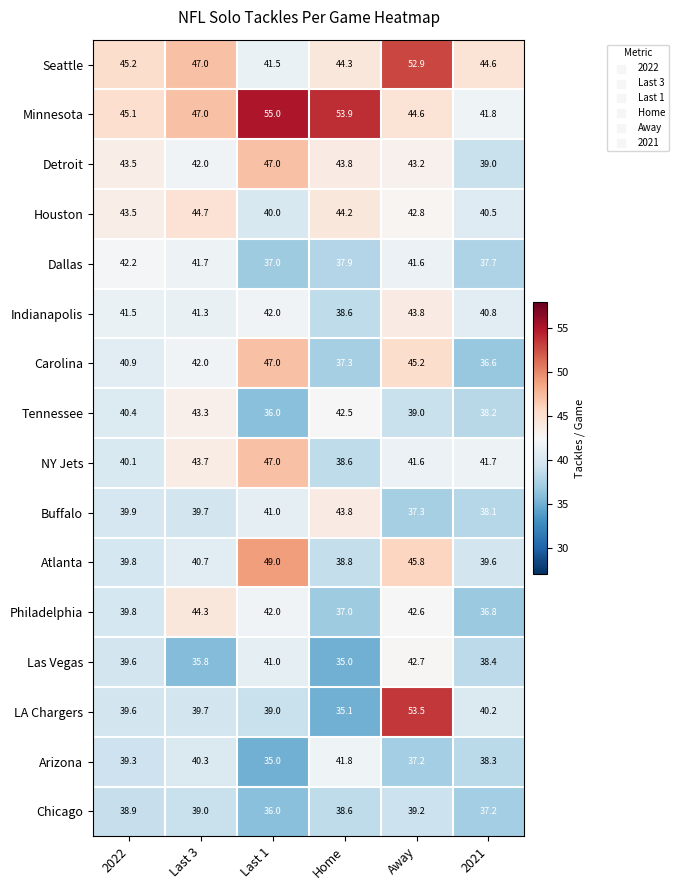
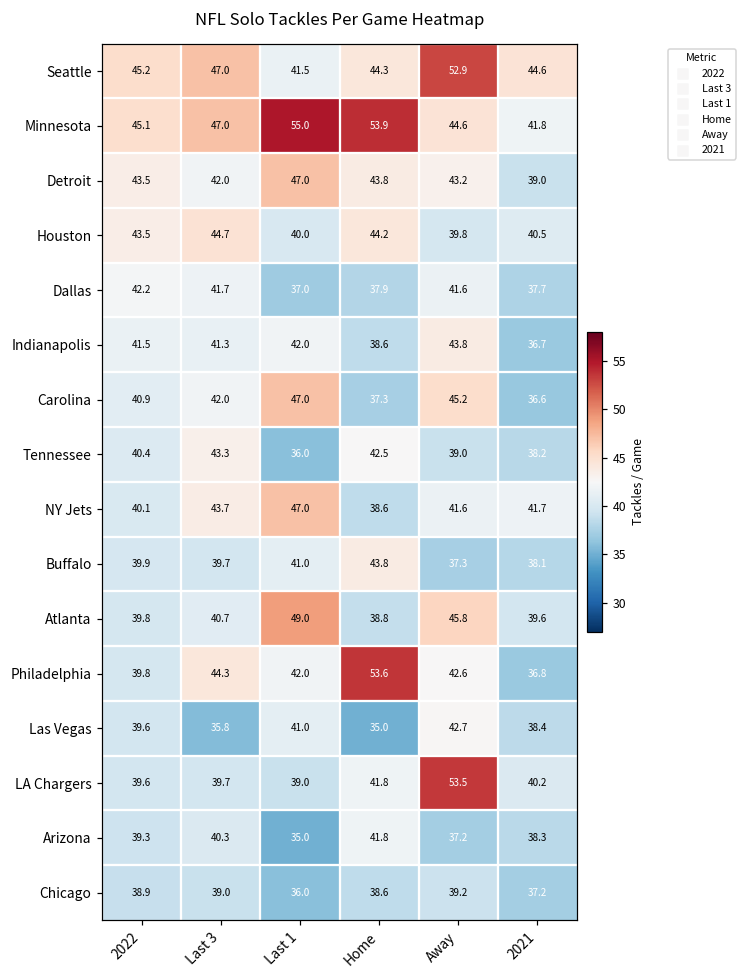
  {
    "Seattle": {
      "2022": 45.2,
      "Last 3": 47.0,
      "Last 1": 41.5,
      "Home": 44.3,
      "Away": 52.9,
      "2021": 44.6
    },
    "Minnesota": {
      "2022": 45.1,
      "Last 3": 47.0,
      "Last 1": 55.0,
      "Home": 53.9,
      "Away": 44.6,
      "2021": 41.8
    },
    "Detroit": {
      "2022": 43.5,
      "Last 3": 42.0,
      "Last 1": 47.0,
      "Home": 43.8,
      "Away": 43.2,
      "2021": 39.0
    },
    "Houston": {
      "2022": 43.5,
      "Last 3": 44.7,
      "Last 1": 40.0,
      "Home": 44.2,
-     "Away": 42.8,
+     "Away": 39.8,
      "2021": 40.5
    },
    "Dallas": {
      "2022": 42.2,
      "Last 3": 41.7,
      "Last 1": 37.0,
      "Home": 37.9,
      "Away": 41.6,
      "2021": 37.7
    },
    "Indianapolis": {
      "2022": 41.5,
      "Last 3": 41.3,
      "Last 1": 42.0,
      "Home": 38.6,
      "Away": 43.8,
-     "2021": 40.8
+     "2021": 36.7
    },
    "Carolina": {
      "2022": 40.9,
      "Last 3": 42.0,
      "Last 1": 47.0,
      "Home": 37.3,
      "Away": 45.2,
      "2021": 36.6
    },
    "Tennessee": {
      "2022": 40.4,
      "Last 3": 43.3,
      "Last 1": 36.0,
      "Home": 42.5,
      "Away": 39.0,
      "2021": 38.2
    },
    "NY Jets": {
      "2022": 40.1,
      "Last 3": 43.7,
      "Last 1": 47.0,
      "Home": 38.6,
      "Away": 41.6,
      "2021": 41.7
    },
    "Buffalo": {
      "2022": 39.9,
      "Last 3": 39.7,
      "Last 1": 41.0,
      "Home": 43.8,
      "Away": 37.3,
      "2021": 38.1
    },
    "Atlanta": {
      "2022": 39.8,
      "Last 3": 40.7,
      "Last 1": 49.0,
      "Home": 38.8,
      "Away": 45.8,
      "2021": 39.6
    },
    "Philadelphia": {
      "2022": 39.8,
      "Last 3": 44.3,
      "Last 1": 42.0,
-     "Home": 37.0,
+     "Home": 53.6,
      "Away": 42.6,
      "2021": 36.8
    },
    "Las Vegas": {
      "2022": 39.6,
      "Last 3": 35.8,
      "Last 1": 41.0,
      "Home": 35.0,
      "Away": 42.7,
      "2021": 38.4
    },
    "LA Chargers": {
      "2022": 39.6,
      "Last 3": 39.7,
      "Last 1": 39.0,
-     "Home": 35.1,
+     "Home": 41.8,
      "Away": 53.5,
      "2021": 40.2
    },
    "Arizona": {
      "2022": 39.3,
      "Last 3": 40.3,
      "Last 1": 35.0,
      "Home": 41.8,
      "Away": 37.2,
      "2021": 38.3
    },
    "Chicago": {
      "2022": 38.9,
      "Last 3": 39.0,
      "Last 1": 36.0,
      "Home": 38.6,
      "Away": 39.2,
      "2021": 37.2
    }
  }
